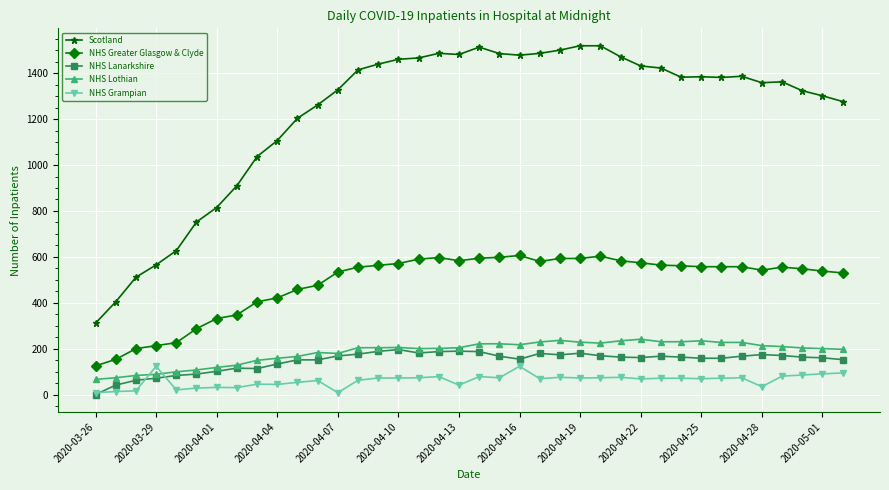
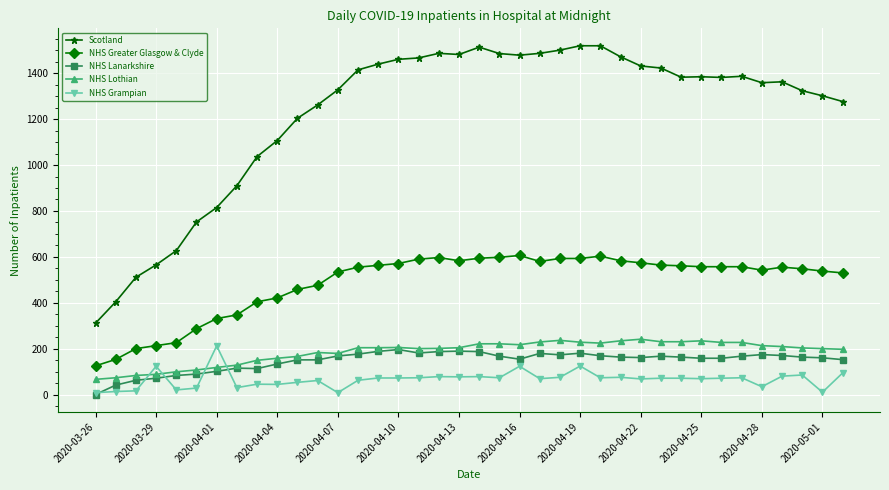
  {
    "NHS Grampian": {
      "2020-03-29": 120,
-     "2020-04-01": 30,
+     "2020-04-01": 210,
      "2020-04-04": 40,
      "2020-04-07": 10,
      "2020-04-10": 70,
-     "2020-04-13": 40,
+     "2020-04-13": 80,
      "2020-04-16": 120,
-     "2020-04-19": 70,
+     "2020-04-19": 120,
      "2020-04-22": 70,
      "2020-04-25": 70,
      "2020-04-28": 30,
-     "2020-05-01": 90
+     "2020-05-01": 10
    }
  }
